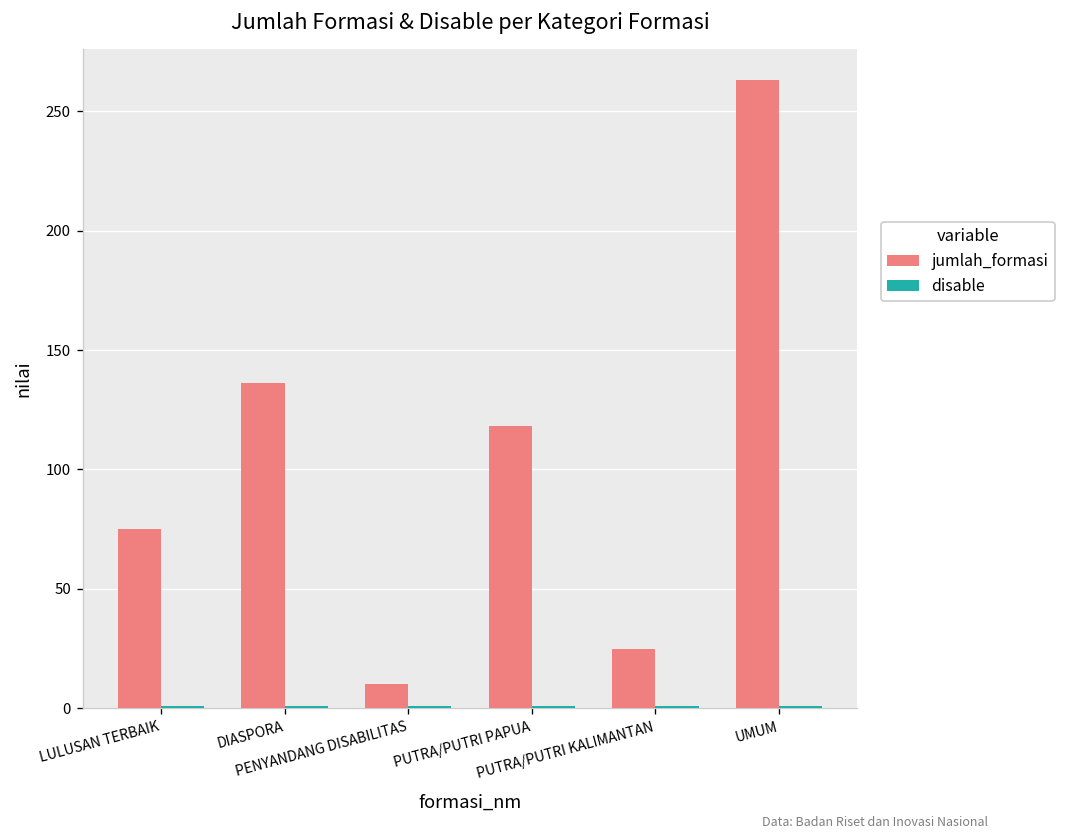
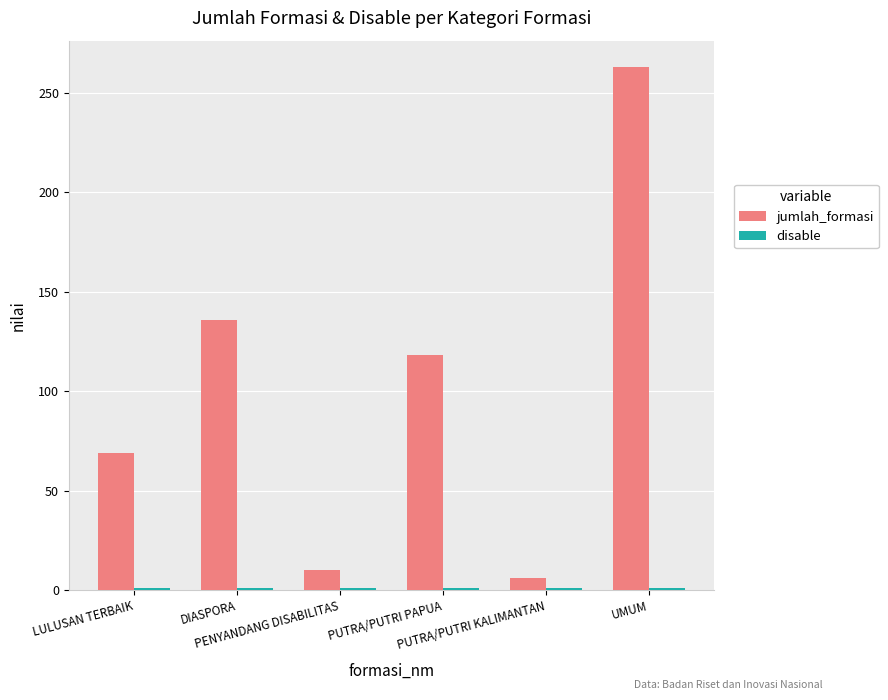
  {
    "jumlah_formasi": {
-     "LULUSAN TERBAIK": 75,
+     "LULUSAN TERBAIK": 69,
      "DIASPORA": 136,
      "PENYANDANG DISABILITAS": 10,
      "PUTRA/PUTRI PAPUA": 118,
-     "PUTRA/PUTRI KALIMANTAN": 25,
+     "PUTRA/PUTRI KALIMANTAN": 6,
      "UMUM": 263
    }
  }
